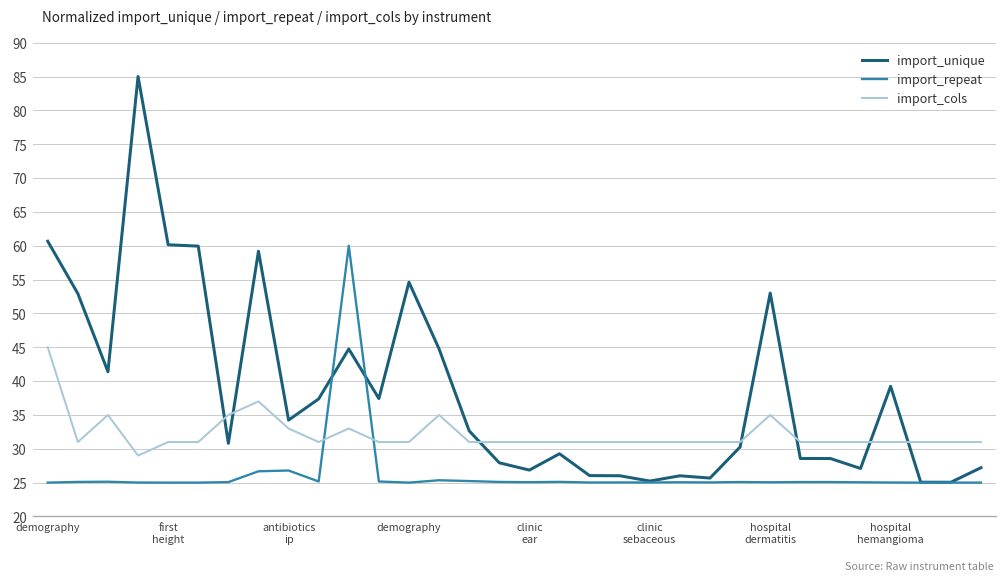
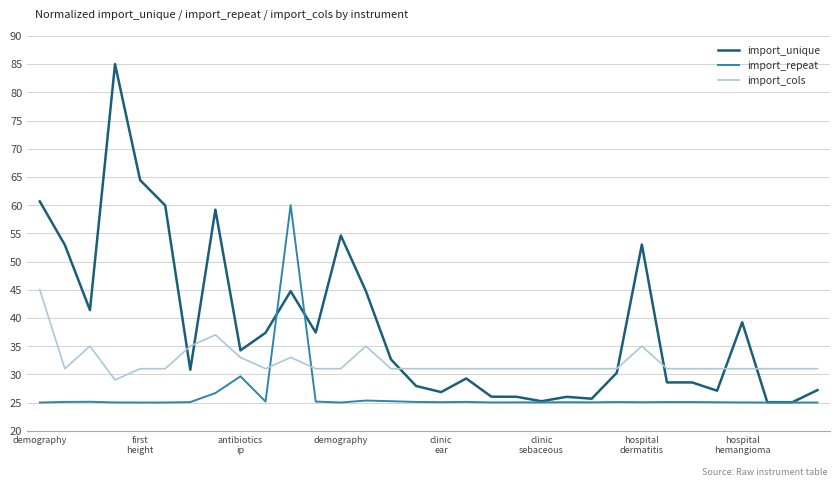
  {
    "import_unique": {
-     "first height": 60,
+     "first height": 64,
      "antibiotics ip": 34,
      "clinic ear": 27,
      "hospital dermatitis": 53,
      "hospital hemangioma": 39
    },
    "import_repeat": {
      "first height": 25,
-     "antibiotics ip": 27,
+     "antibiotics ip": 30,
      "clinic ear": 25,
      "hospital dermatitis": 25,
      "hospital hemangioma": 25
    },
    "import_cols": {
      "first height": 31,
      "antibiotics ip": 33,
      "clinic ear": 31,
      "clinic sebaceous": 31,
      "hospital dermatitis": 35,
      "hospital hemangioma": 31
    }
  }
